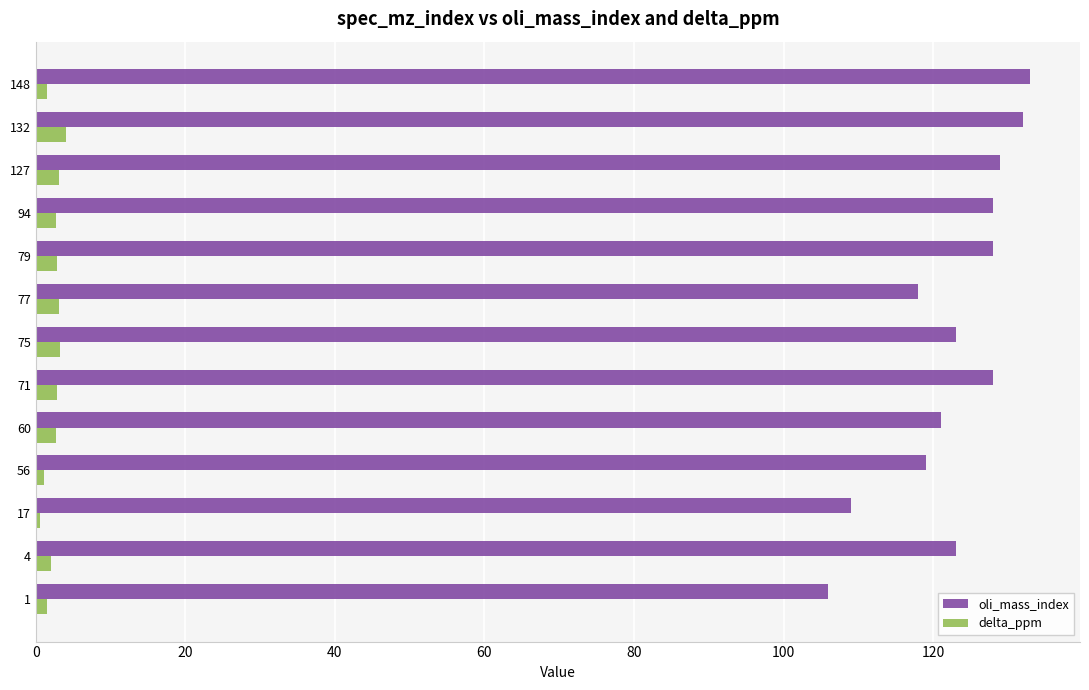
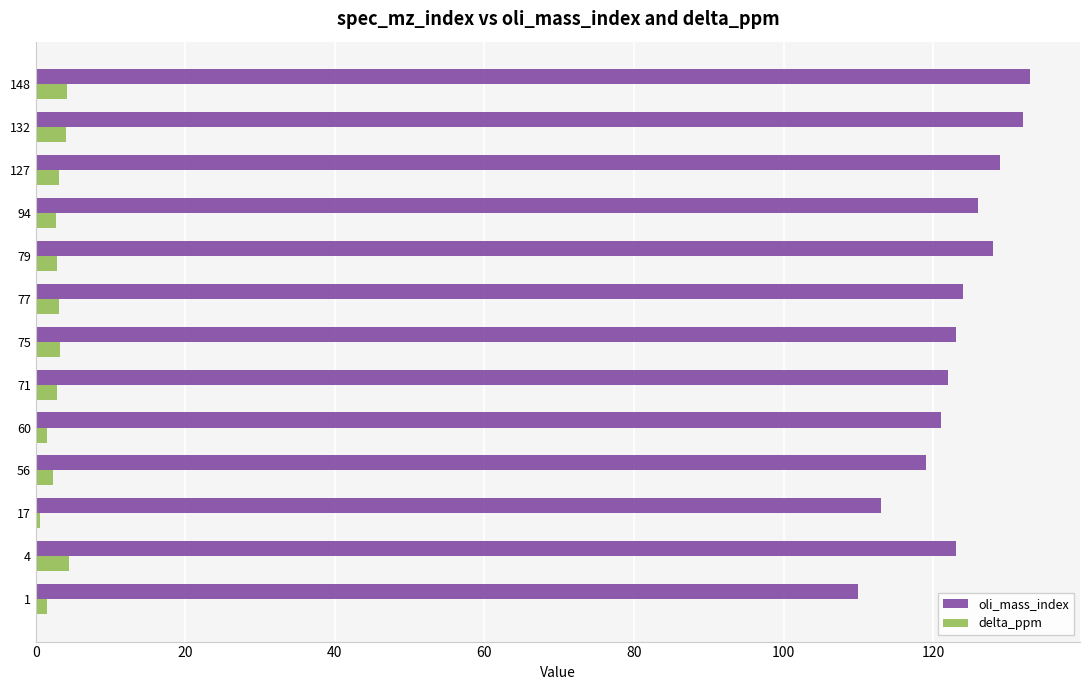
  {
    "oli_mass_index": {
      "148": 133,
      "132": 132,
      "127": 129,
-     "94": 128,
+     "94": 126,
      "79": 128,
-     "77": 118,
+     "77": 124,
      "75": 123,
-     "71": 128,
+     "71": 122,
      "60": 121,
      "56": 119,
-     "17": 109,
+     "17": 113,
      "4": 123,
-     "1": 106
+     "1": 110
    },
    "delta_ppm": {
-     "148": 1,
+     "148": 4,
      "132": 4,
      "127": 3,
      "94": 3,
      "79": 3,
      "77": 3,
      "75": 3,
      "71": 3,
-     "60": 3,
-     "56": 1,
+     "60": 2,
+     "56": 2,
      "17": 1,
-     "4": 2,
+     "4": 4,
      "1": 1
    }
  }
